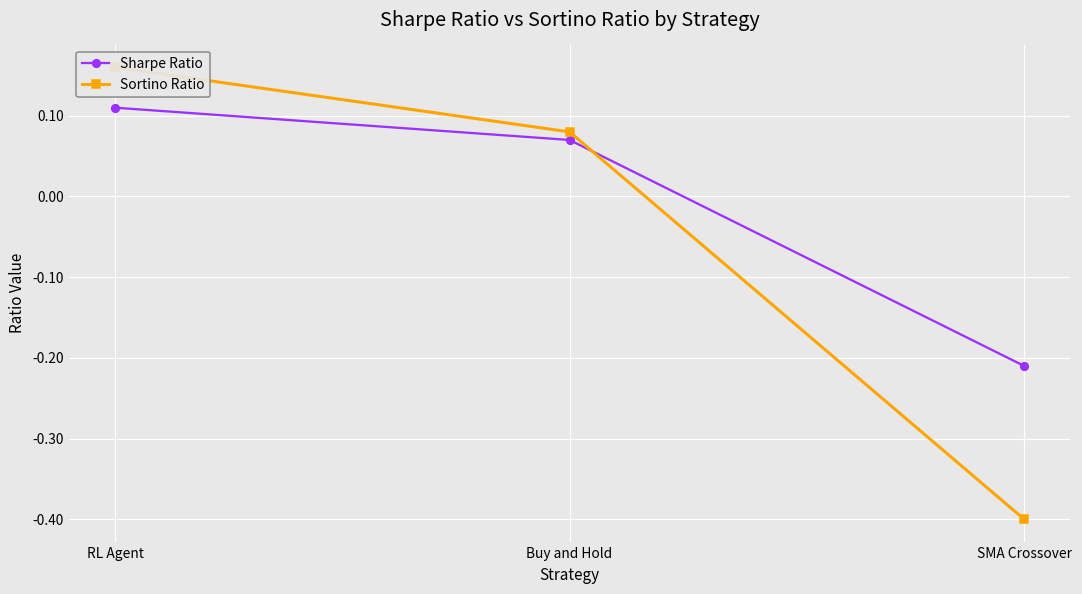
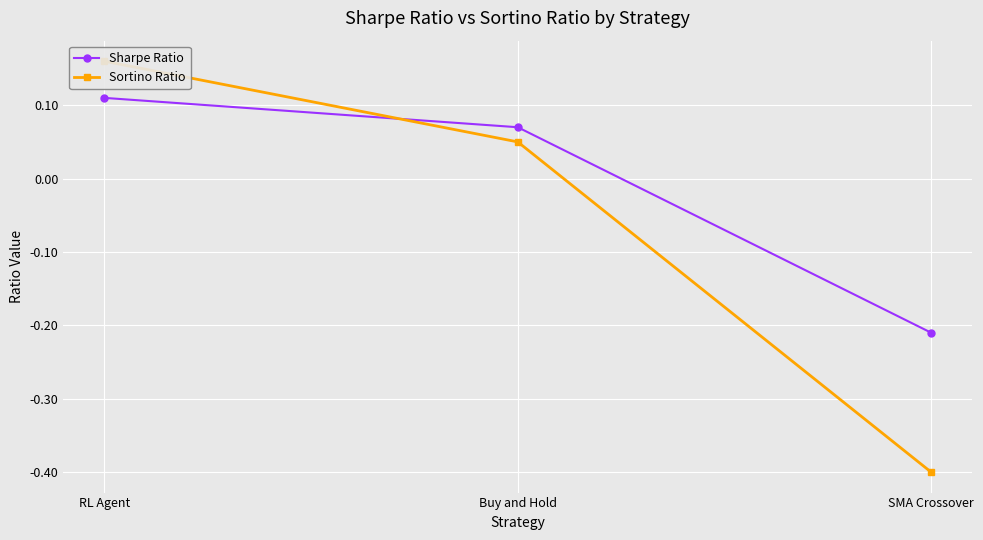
  {
    "Sharpe Ratio": {
      "RL Agent": 0.11,
      "Buy and Hold": 0.07,
      "SMA Crossover": -0.21
    },
    "Sortino Ratio": {
-     "Buy and Hold": 0.08,
+     "Buy and Hold": 0.05,
      "SMA Crossover": -0.40
    }
  }
